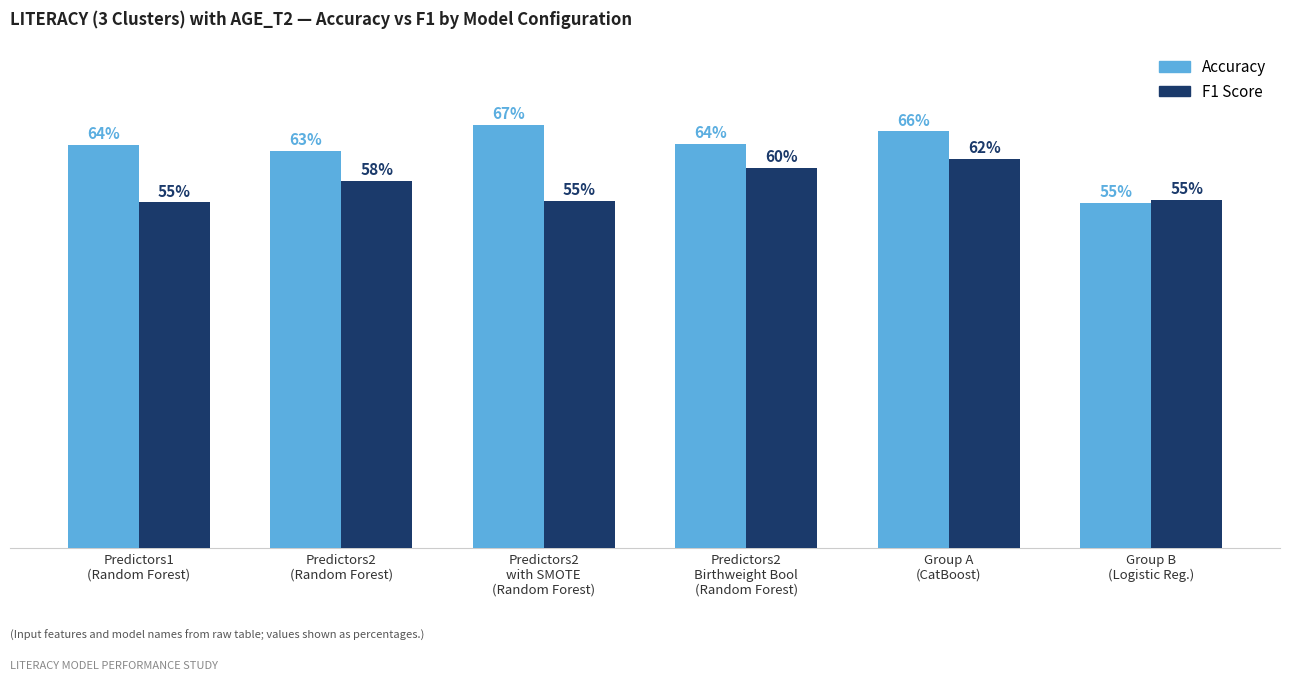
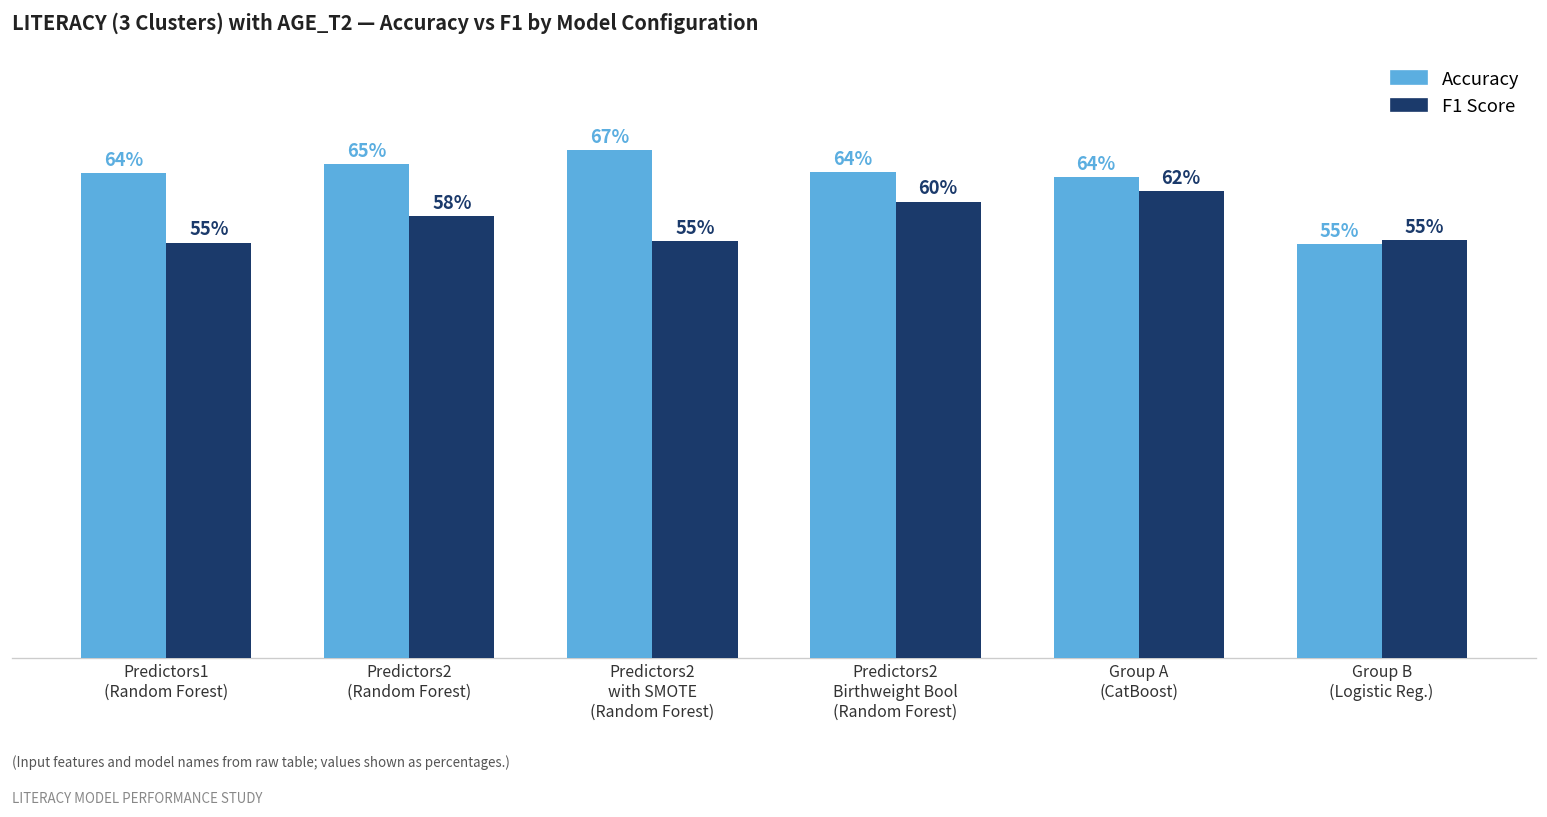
  {
    "Accuracy": {
      "Predictors1 (Random Forest)": "64%",
-     "Predictors2 (Random Forest)": "63%",
+     "Predictors2 (Random Forest)": "65%",
      "Predictors2 with SMOTE (Random Forest)": "67%",
      "Predictors2 Birthweight Bool (Random Forest)": "64%",
-     "Group A (CatBoost)": "66%",
+     "Group A (CatBoost)": "64%",
      "Group B (Logistic Reg.)": "55%"
    }
  }
